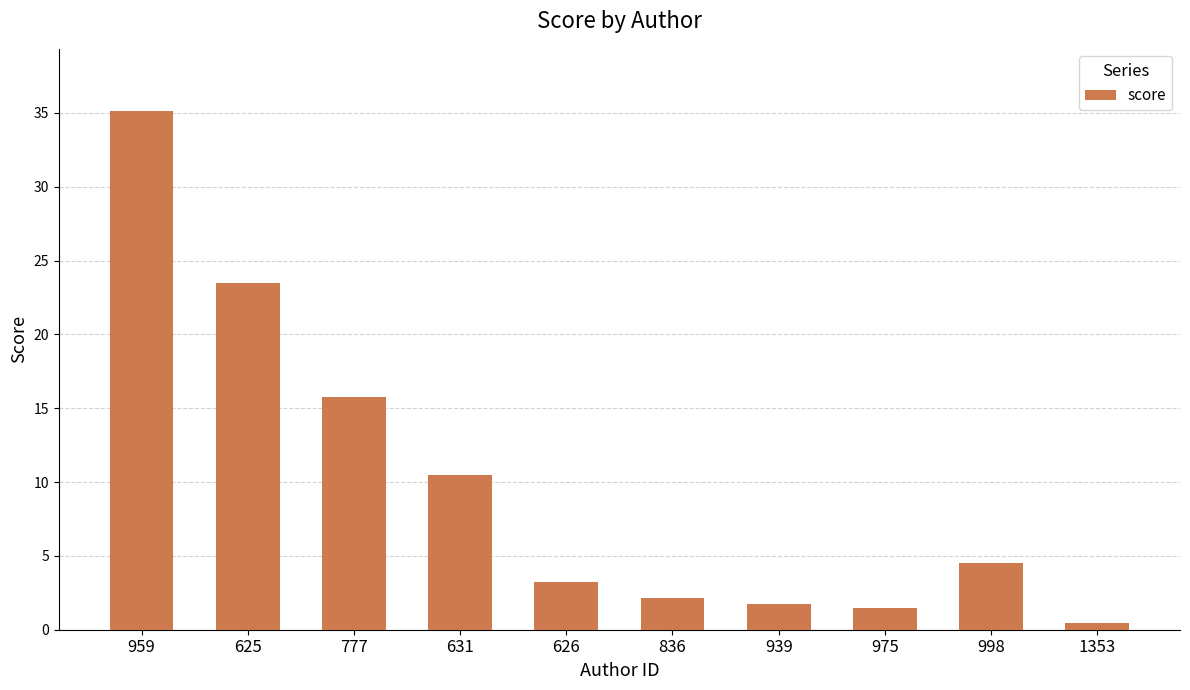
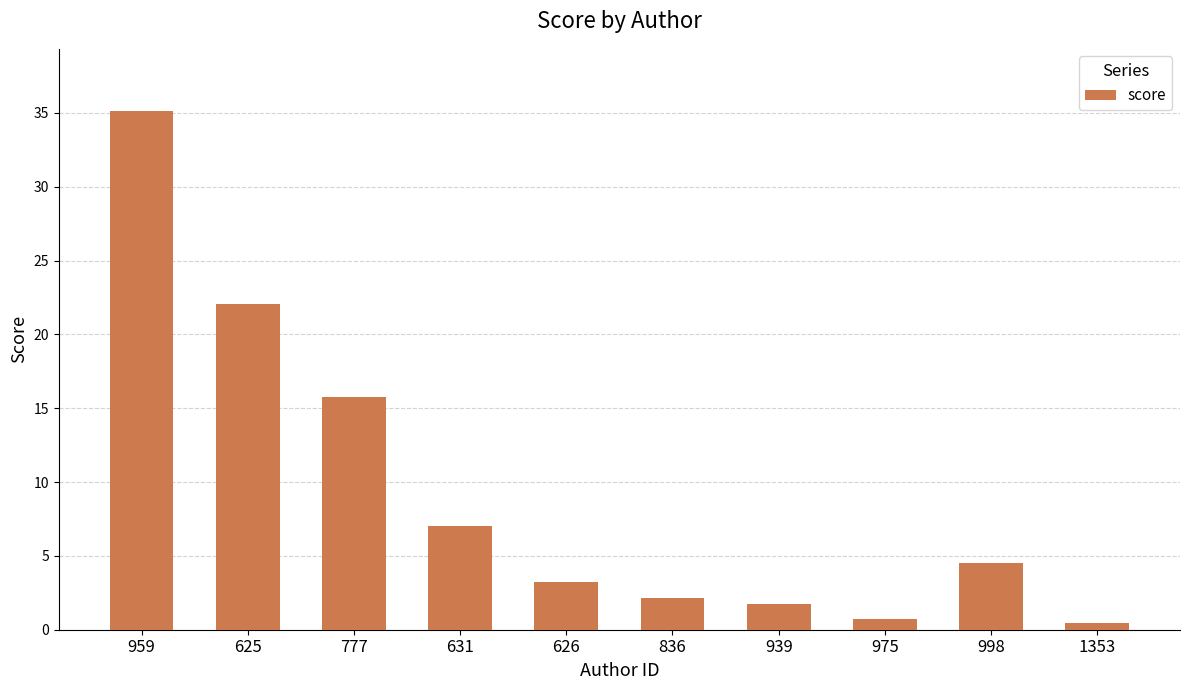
  {
    "959": 35.1,
-   "625": 23.5,
+   "625": 22.1,
    "777": 15.8,
-   "631": 10.5,
+   "631": 7.0,
    "626": 3.2,
    "836": 2.2,
    "939": 1.7,
-   "975": 1.5,
+   "975": 0.7,
    "998": 4.5,
    "1353": 0.5
  }
